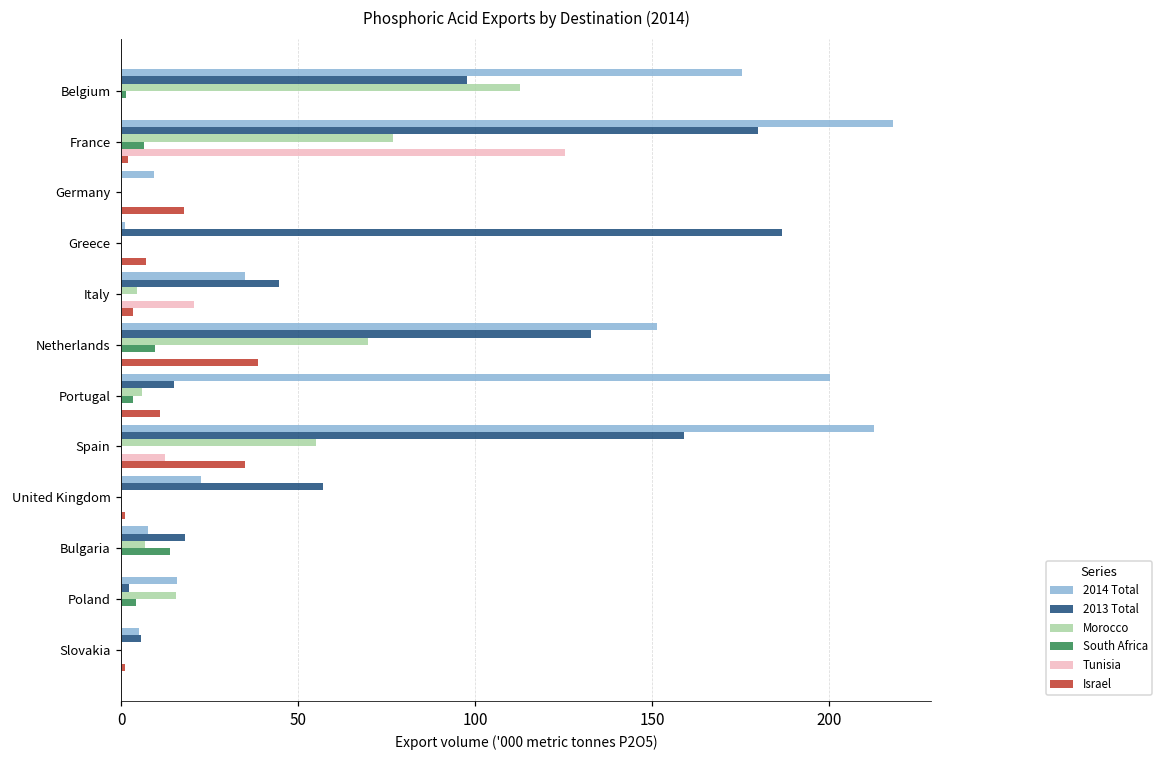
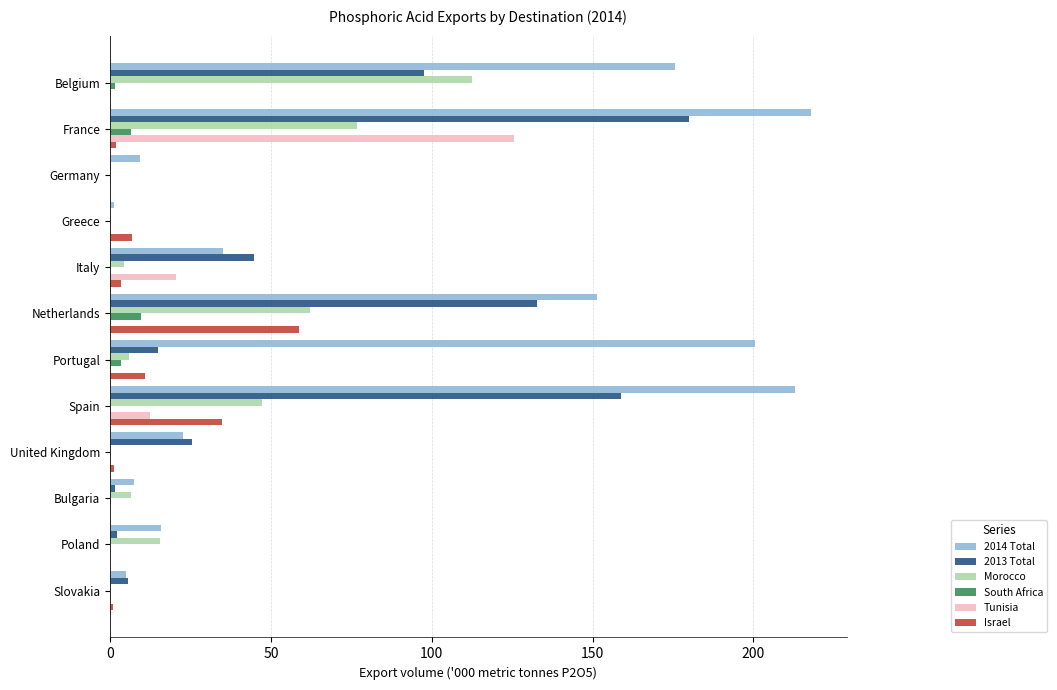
  {
    "2014 Total": {
      "Belgium": 175,
      "France": 218,
      "Germany": 9,
      "Greece": 1,
      "Italy": 35,
      "Netherlands": 151,
      "Portugal": 200,
      "Spain": 213,
      "United Kingdom": 23,
      "Bulgaria": 8,
      "Poland": 16,
      "Slovakia": 5
    },
    "2013 Total": {
      "Belgium": 98,
      "France": 180,
-     "Greece": 187,
+     "Greece": 0,
      "Italy": 45,
      "Netherlands": 133,
      "Portugal": 15,
      "Spain": 159,
-     "United Kingdom": 57,
-     "Bulgaria": 18,
+     "United Kingdom": 26,
+     "Bulgaria": 2,
      "Poland": 2,
      "Slovakia": 6
    },
    "Morocco": {
      "Belgium": 113,
      "France": 77,
      "Germany": 0,
      "Greece": 0,
      "Italy": 4,
-     "Netherlands": 70,
+     "Netherlands": 62,
      "Portugal": 6,
-     "Spain": 55,
+     "Spain": 47,
      "United Kingdom": 0,
      "Bulgaria": 7,
      "Poland": 15,
      "Slovakia": 0
    },
    "South Africa": {
      "Belgium": 1,
      "France": 6,
      "Germany": 0,
      "Greece": 0,
      "Italy": 0,
      "Netherlands": 10,
      "Portugal": 3,
      "Spain": 0,
      "United Kingdom": 0,
-     "Bulgaria": 14,
-     "Poland": 4,
+     "Bulgaria": 0,
+     "Poland": 0,
      "Slovakia": 0
    },
    "Tunisia": {
      "Belgium": 0,
      "France": 125,
      "Germany": 0,
      "Greece": 0,
      "Italy": 21,
      "Netherlands": 0,
      "Portugal": 0,
      "Spain": 12,
      "United Kingdom": 0,
      "Bulgaria": 0,
      "Poland": 0,
      "Slovakia": 0
    },
    "Israel": {
      "Belgium": 0,
      "France": 2,
-     "Germany": 18,
+     "Germany": 0,
      "Greece": 7,
      "Italy": 3,
-     "Netherlands": 39,
+     "Netherlands": 59,
      "Portugal": 11,
      "Spain": 35,
      "United Kingdom": 1,
      "Bulgaria": 0,
      "Poland": 0,
      "Slovakia": 1
    }
  }
